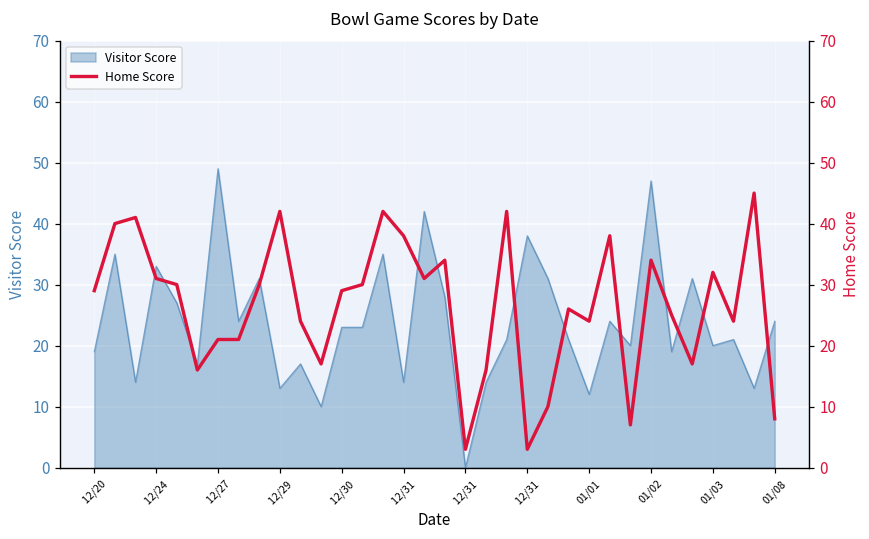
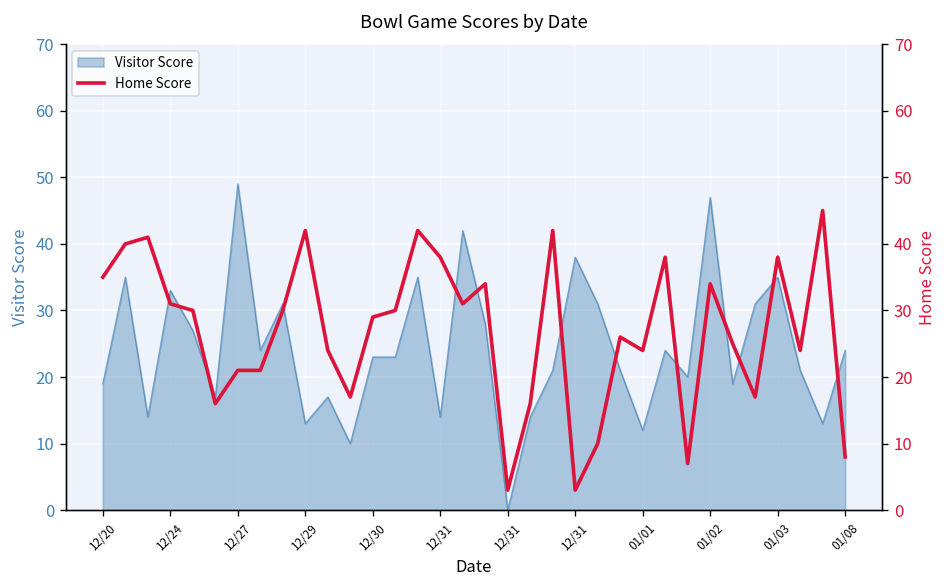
  {
    "Visitor Score": {
      "12/20": 19,
      "12/24": 33,
-     "01/03": 20,
+     "01/03": 35,
      "01/08": 24
    },
    "Home Score": {
-     "12/20": 29,
+     "12/20": 35,
      "12/24": 31,
-     "01/03": 32,
+     "01/03": 38,
      "01/08": 8
    }
  }
